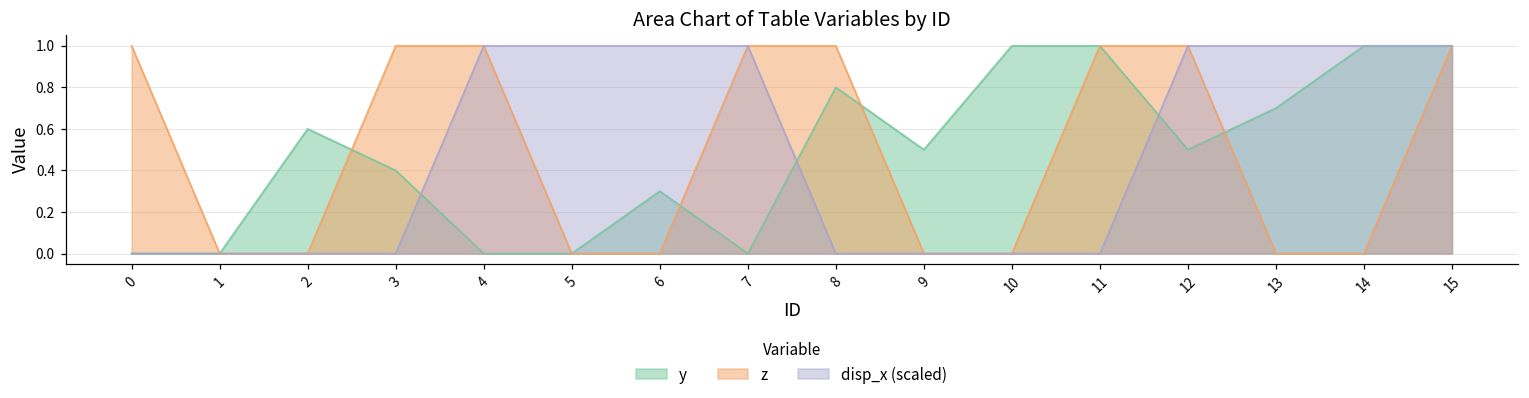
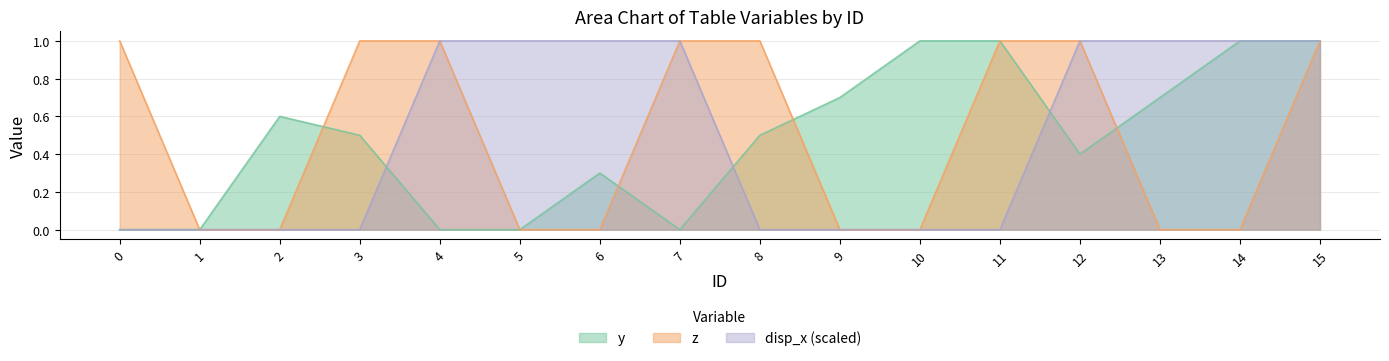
  {
    "y": {
      "2": 0.6,
-     "3": 0.4,
+     "3": 0.5,
      "4": 0.0,
      "6": 0.3,
      "7": 0.0,
-     "8": 0.8,
-     "9": 0.5,
+     "8": 0.5,
+     "9": 0.7,
      "10": 1.0,
-     "12": 0.5,
+     "12": 0.4,
      "13": 0.7
    },
    "z": {
      "0": 1.0,
      "3": 1.0,
      "6": 0.0,
      "8": 1.0,
      "13": 0.0,
      "14": 0.0
    },
    "disp_x (scaled)": {
      "3": 0.0,
      "5": 1.0,
      "6": 1.0,
      "8": 0.0,
      "11": 0.0,
      "13": 1.0
    }
  }
